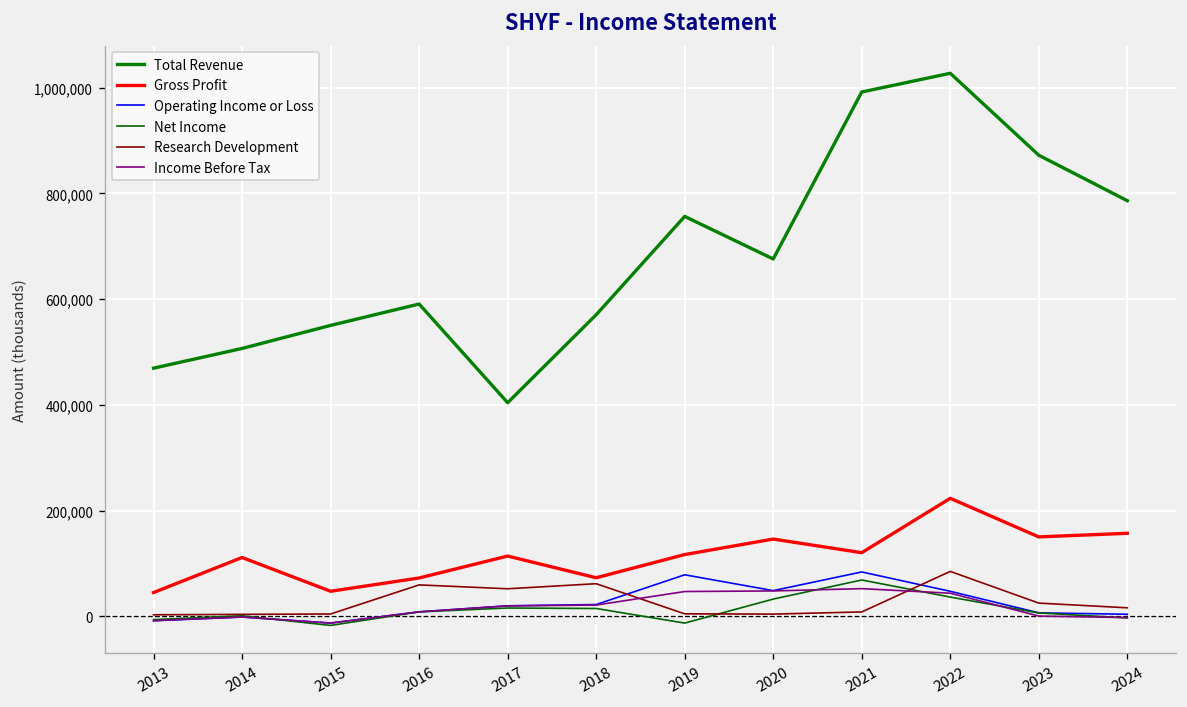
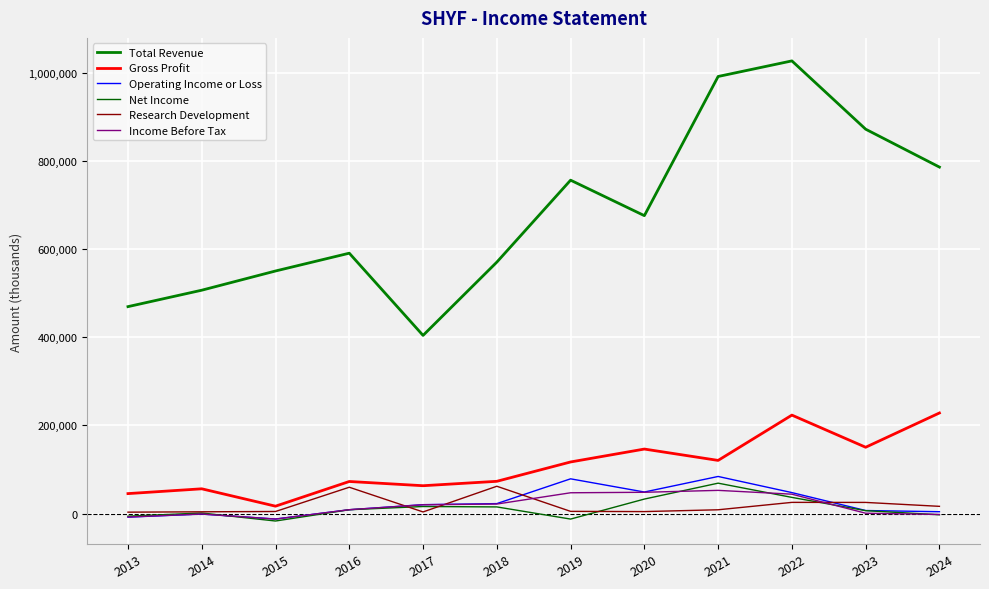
  {
    "Gross Profit": {
      "2013": "50,000",
-     "2014": "110,000",
-     "2015": "50,000",
+     "2014": "60,000",
+     "2015": "20,000",
      "2016": "70,000",
-     "2017": "110,000",
+     "2017": "60,000",
      "2018": "70,000",
      "2019": "120,000",
      "2020": "150,000",
      "2021": "120,000",
      "2022": "220,000",
      "2023": "150,000",
-     "2024": "160,000"
+     "2024": "230,000"
    },
    "Operating Income or Loss": {
      "2019": "80,000",
      "2021": "80,000",
      "2024": "0"
    },
    "Research Development": {
      "2013": "0",
      "2015": "0",
      "2016": "60,000",
-     "2017": "50,000",
+     "2017": "0",
      "2018": "60,000",
      "2019": "0",
      "2020": "0",
      "2021": "10,000",
-     "2022": "90,000",
+     "2022": "30,000",
      "2023": "30,000",
      "2024": "20,000"
    },
    "Income Before Tax": {
      "2019": "50,000",
      "2021": "50,000",
      "2023": "0"
    }
  }
